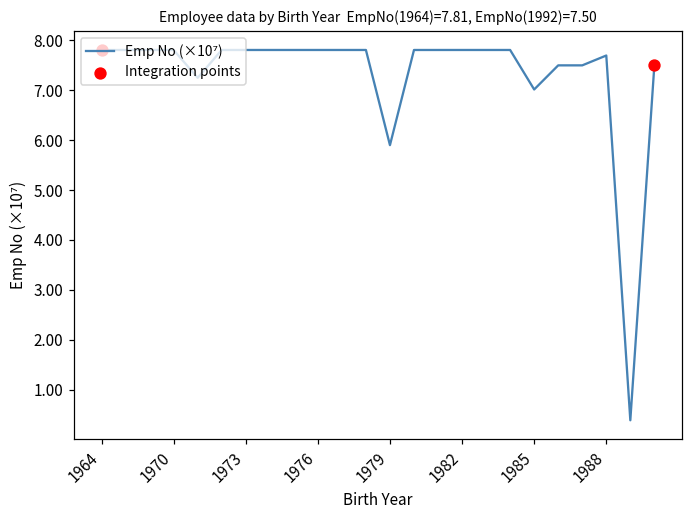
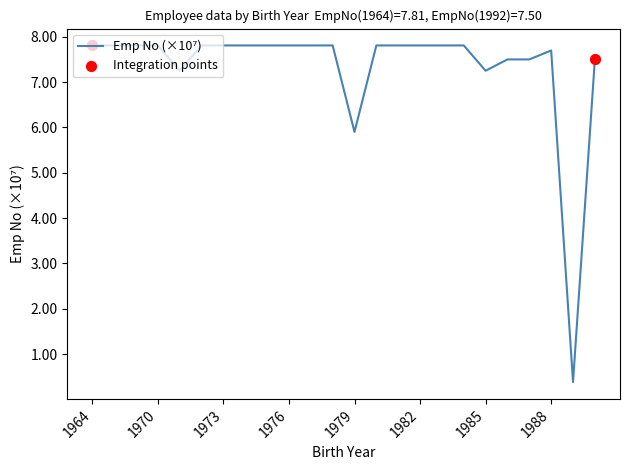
  {
    "Emp No (×10⁷)": {
      "1973": 7.8,
      "1976": 7.8,
      "1979": 5.9,
      "1982": 7.8,
-     "1985": 7.0,
+     "1985": 7.3,
      "1988": 7.7
    }
  }
